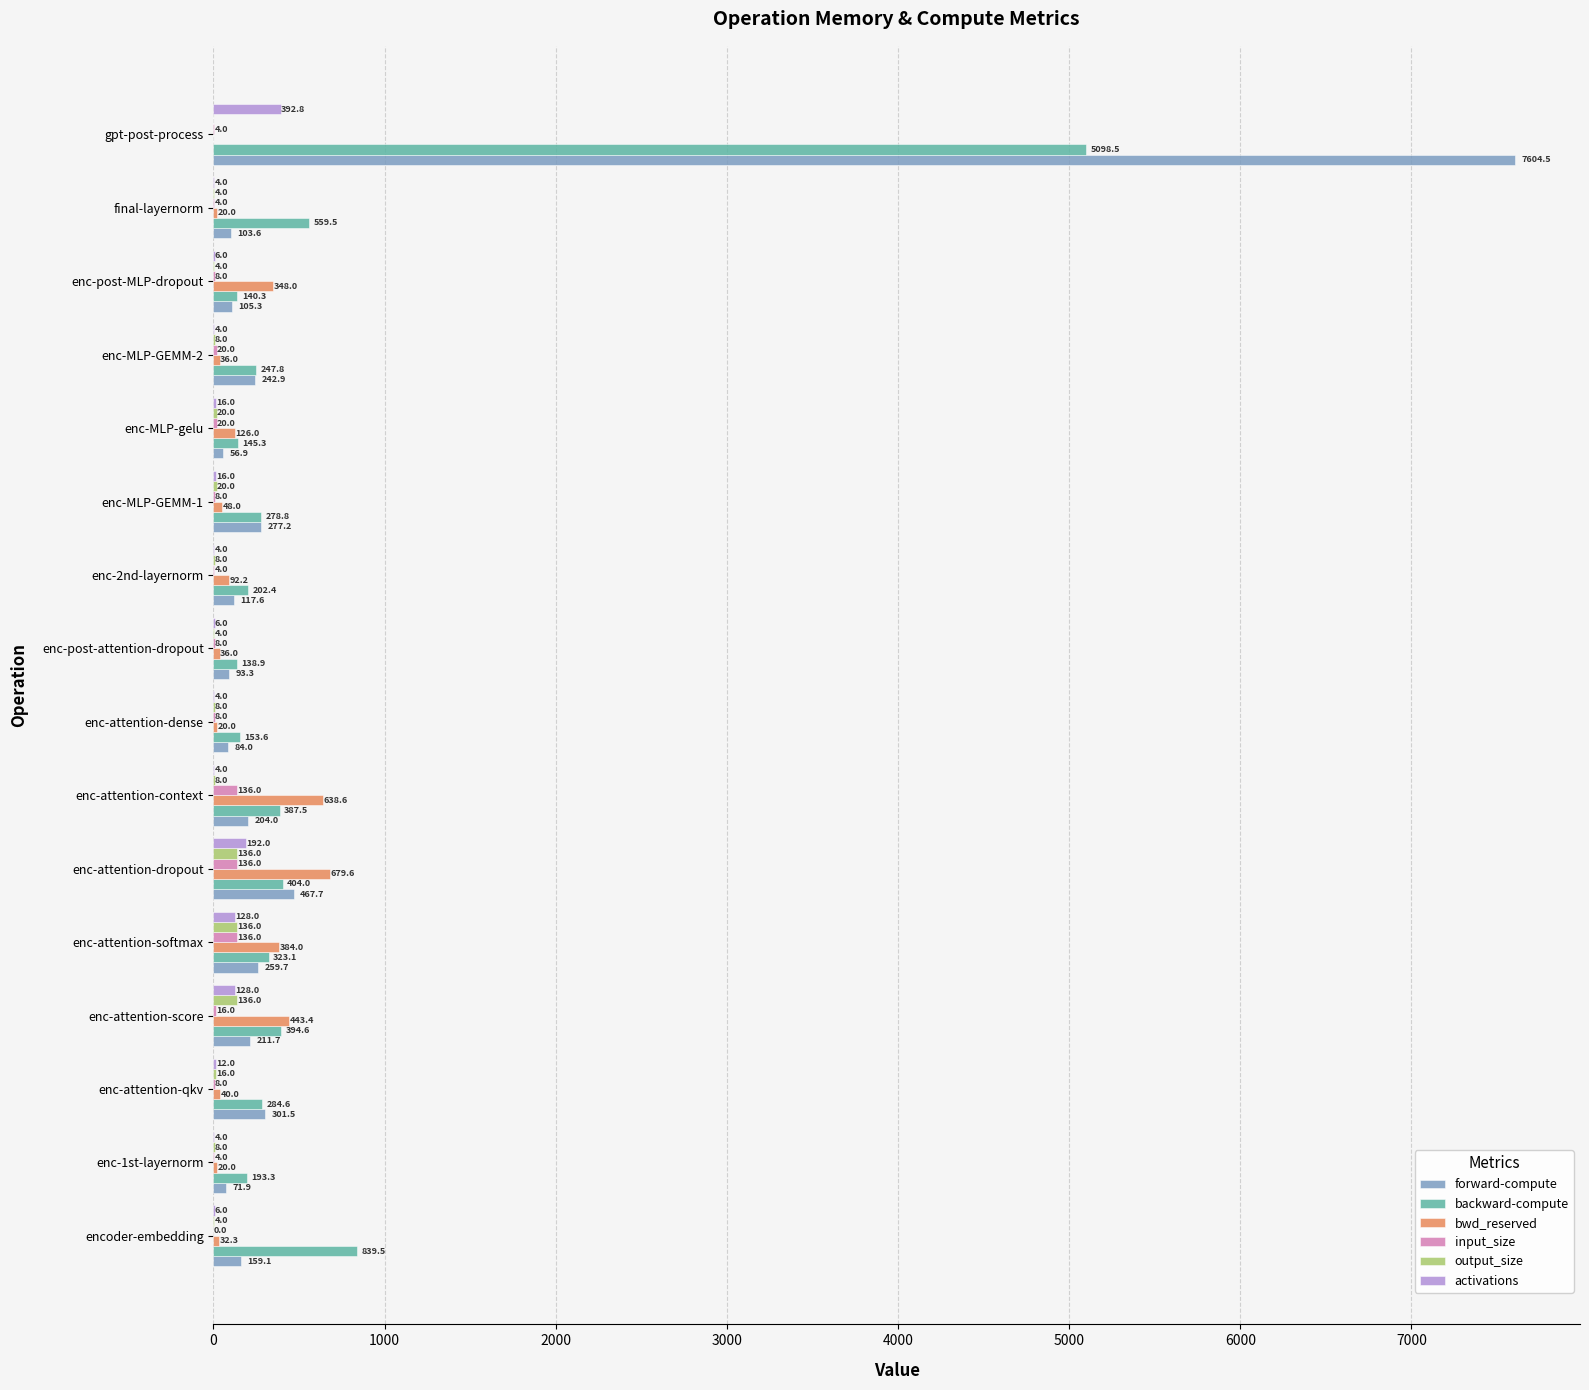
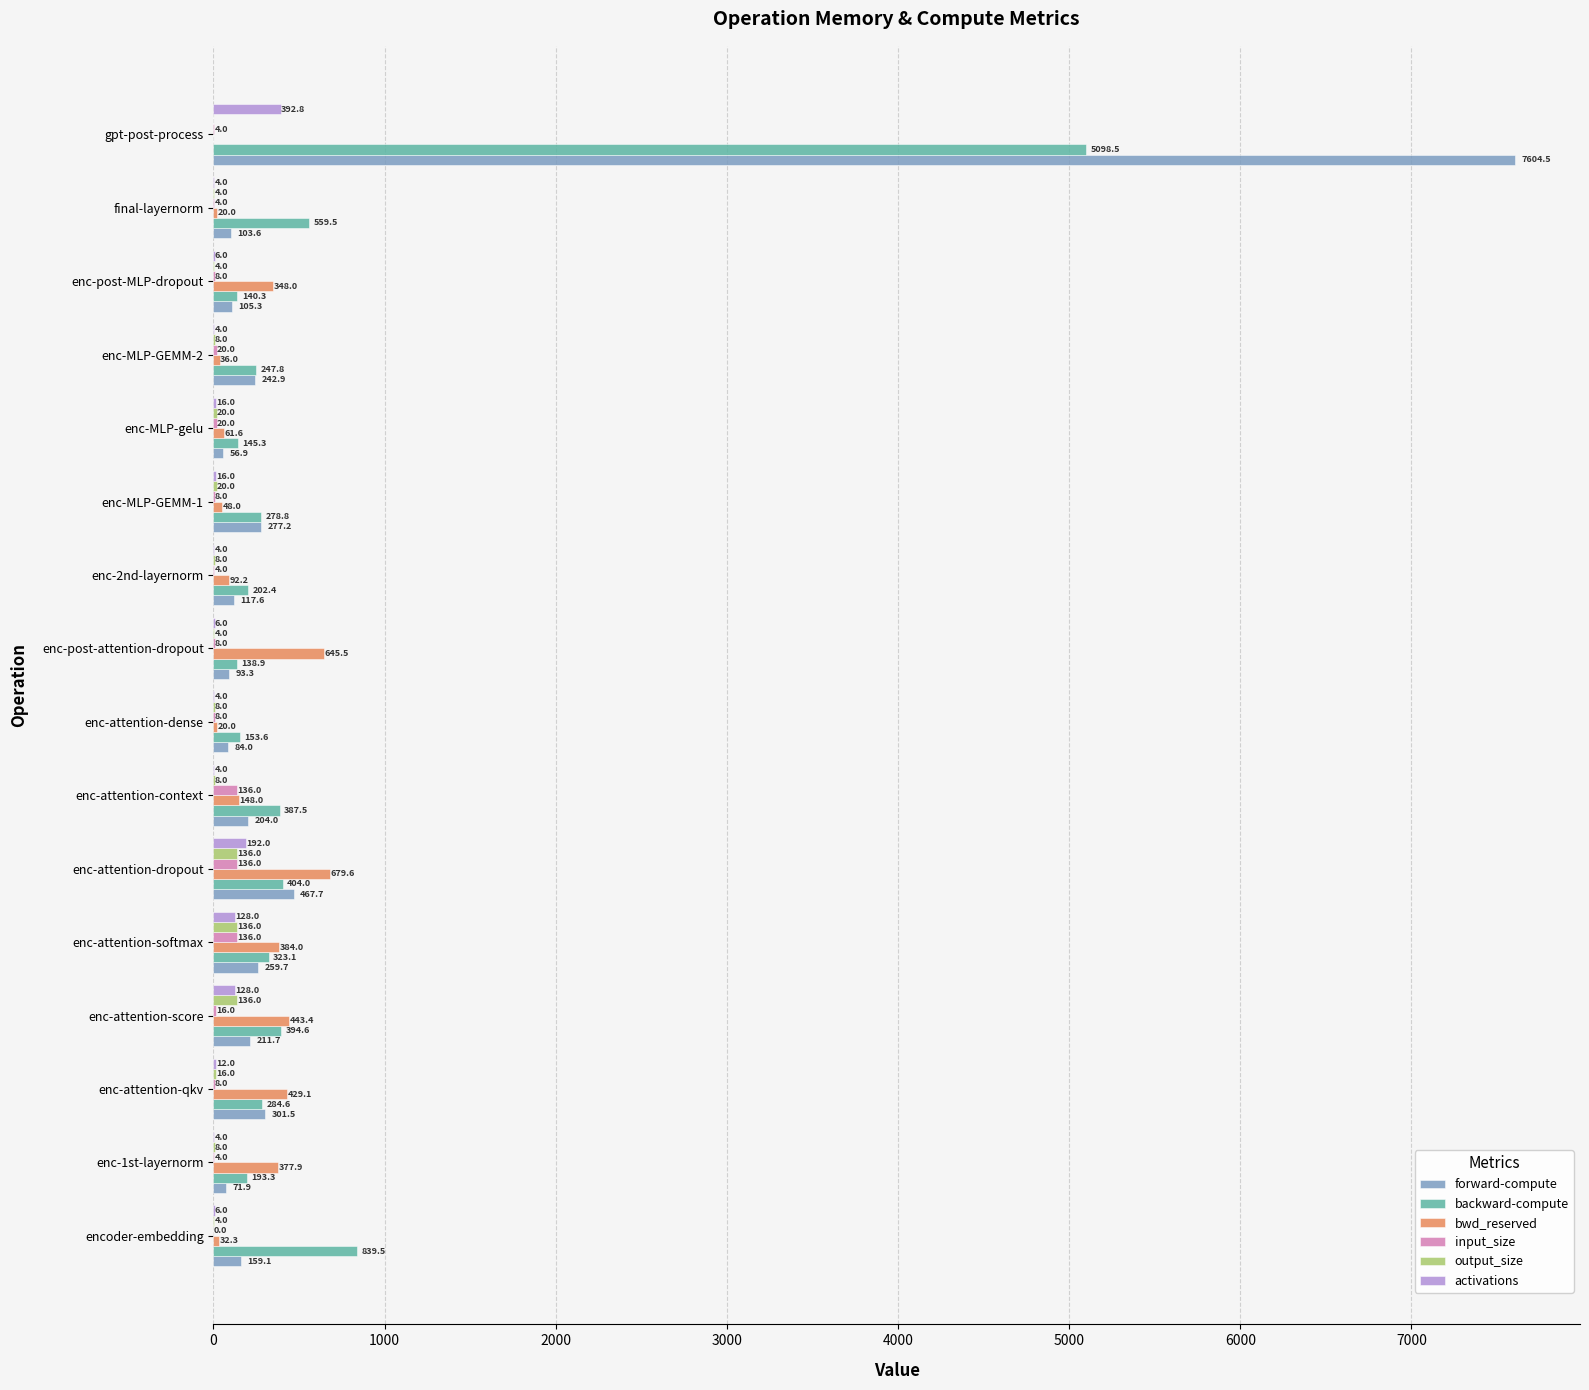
  {
    "bwd_reserved": {
      "final-layernorm": 20.0,
      "enc-post-MLP-dropout": 348.0,
      "enc-MLP-GEMM-2": 36.0,
-     "enc-MLP-gelu": 126.0,
+     "enc-MLP-gelu": 61.6,
      "enc-MLP-GEMM-1": 48.0,
      "enc-2nd-layernorm": 92.2,
-     "enc-post-attention-dropout": 36.0,
+     "enc-post-attention-dropout": 645.5,
      "enc-attention-dense": 20.0,
-     "enc-attention-context": 638.6,
+     "enc-attention-context": 148.0,
      "enc-attention-dropout": 679.6,
      "enc-attention-softmax": 384.0,
      "enc-attention-score": 443.4,
-     "enc-attention-qkv": 40.0,
-     "enc-1st-layernorm": 20.0,
+     "enc-attention-qkv": 429.1,
+     "enc-1st-layernorm": 377.9,
      "encoder-embedding": 32.3
    },
    "output_size": {
      "final-layernorm": 4.0,
      "enc-post-MLP-dropout": 4.0,
      "enc-MLP-GEMM-2": 8.0,
      "enc-MLP-gelu": 20.0,
      "enc-MLP-GEMM-1": 20.0,
      "enc-2nd-layernorm": 8.0,
      "enc-post-attention-dropout": 4.0,
      "enc-attention-dense": 8.0,
      "enc-attention-context": 8.0,
      "enc-attention-dropout": 136.0,
      "enc-attention-softmax": 136.0,
      "enc-attention-score": 136.0,
      "enc-attention-qkv": 16.0,
      "enc-1st-layernorm": 8.0,
      "encoder-embedding": 4.0
    }
  }
